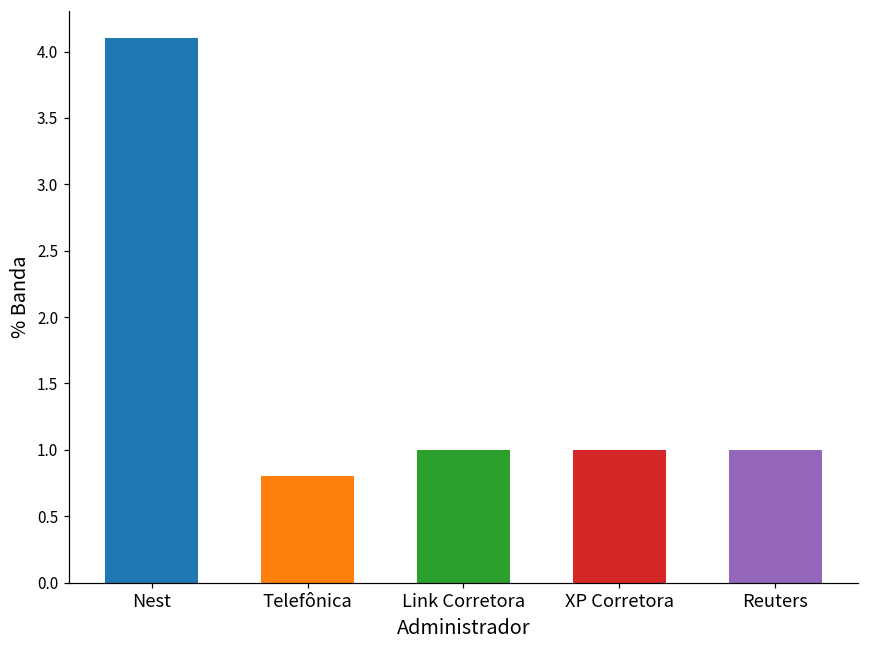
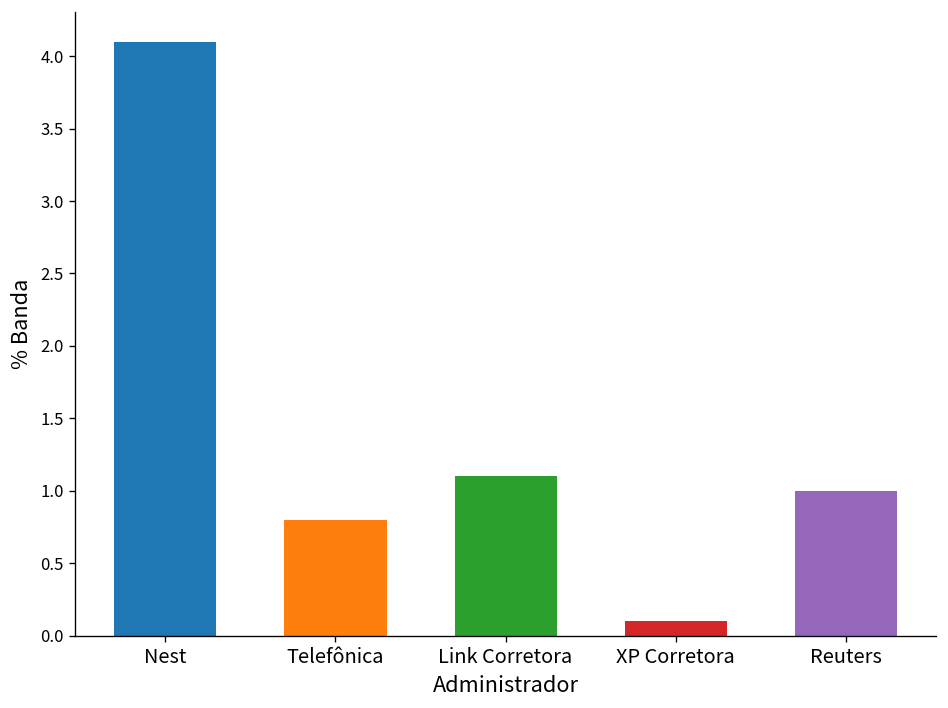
  {
    "Nest": 4.1,
    "Telefônica": 0.8,
-   "Link Corretora": 1.0,
-   "XP Corretora": 1.0,
+   "Link Corretora": 1.1,
+   "XP Corretora": 0.1,
    "Reuters": 1.0
  }
